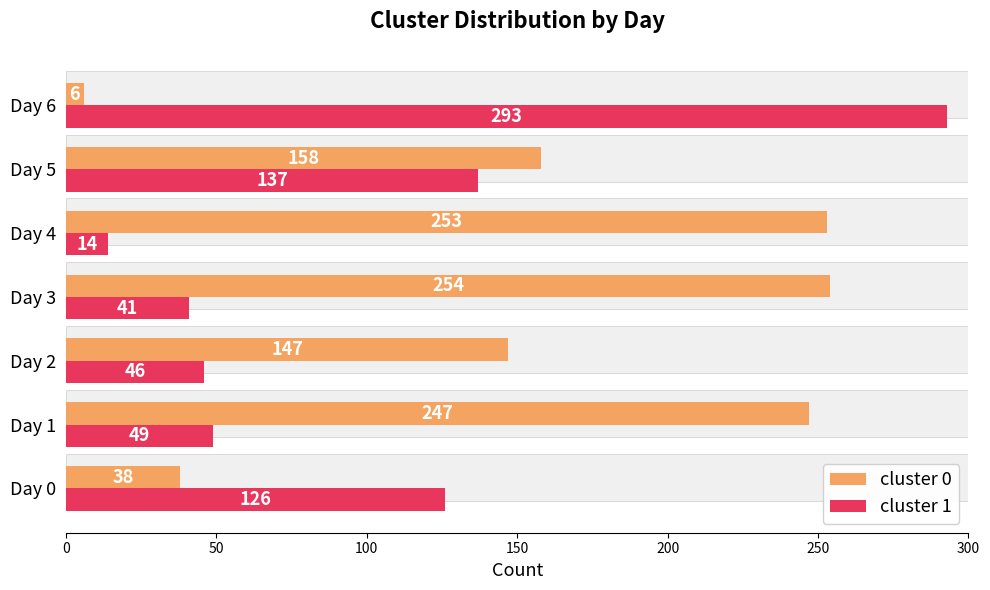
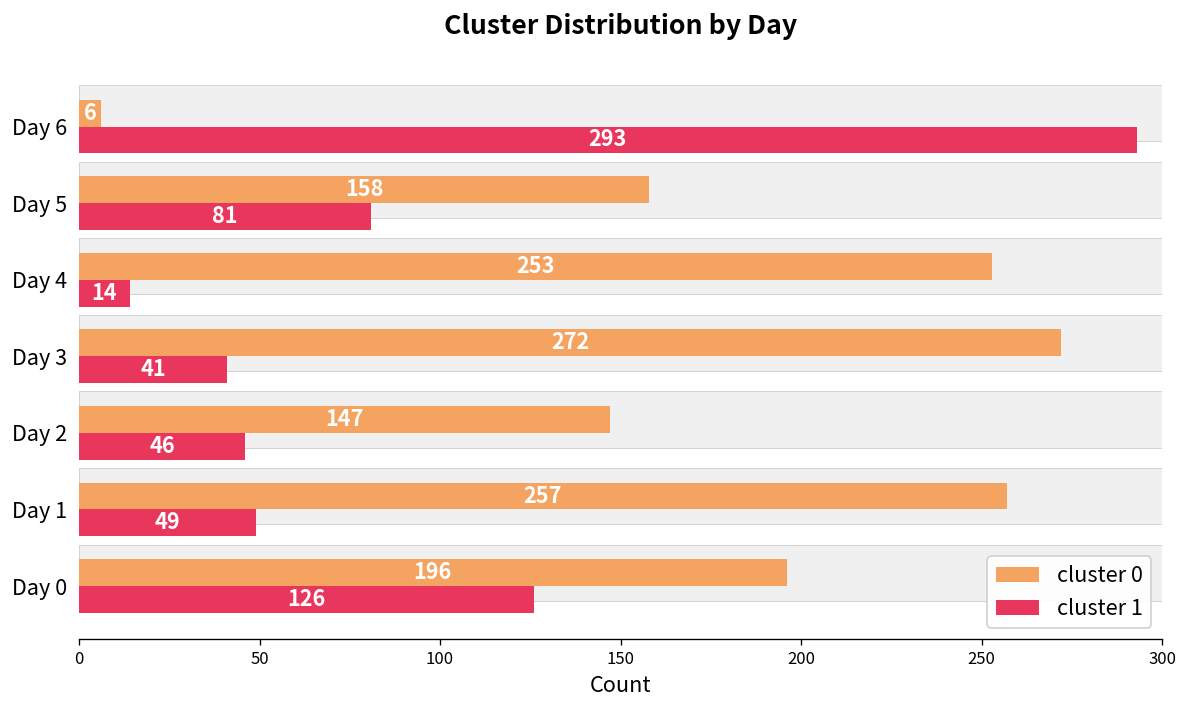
  {
    "cluster 0": {
-     "Day 3": 254,
-     "Day 1": 247,
-     "Day 0": 38
+     "Day 3": 272,
+     "Day 1": 257,
+     "Day 0": 196
    },
    "cluster 1": {
      "Day 6": 293,
-     "Day 5": 137,
+     "Day 5": 81,
      "Day 4": 14,
      "Day 3": 41,
      "Day 2": 46,
      "Day 1": 49,
      "Day 0": 126
    }
  }
